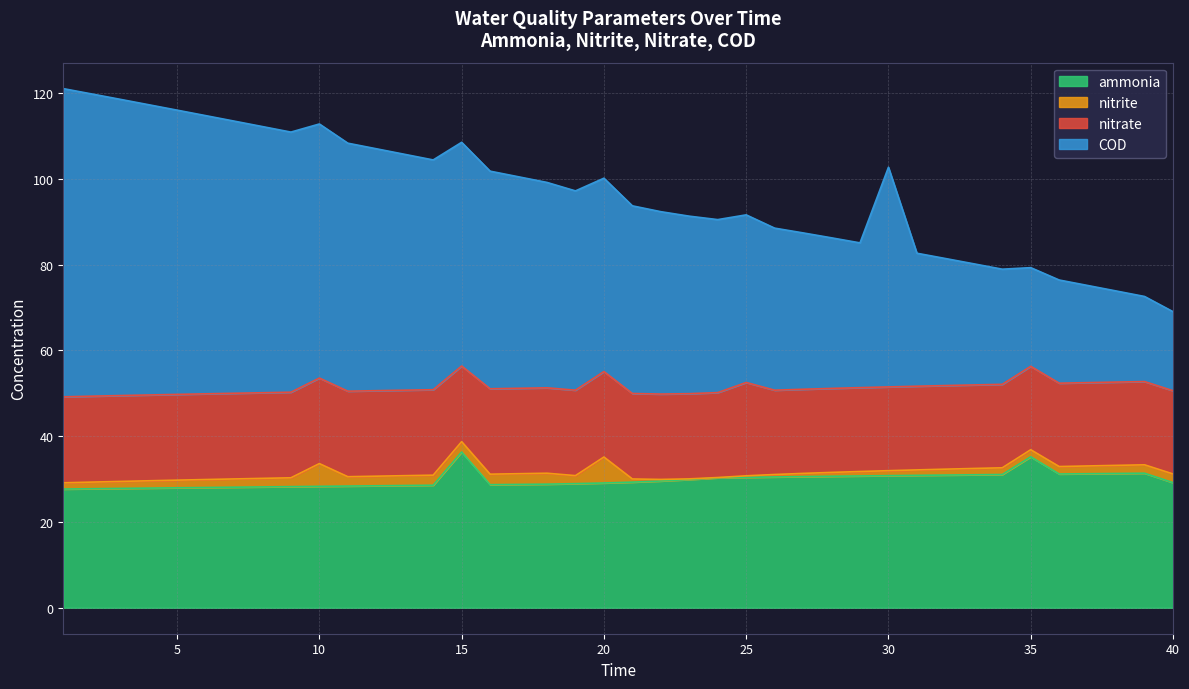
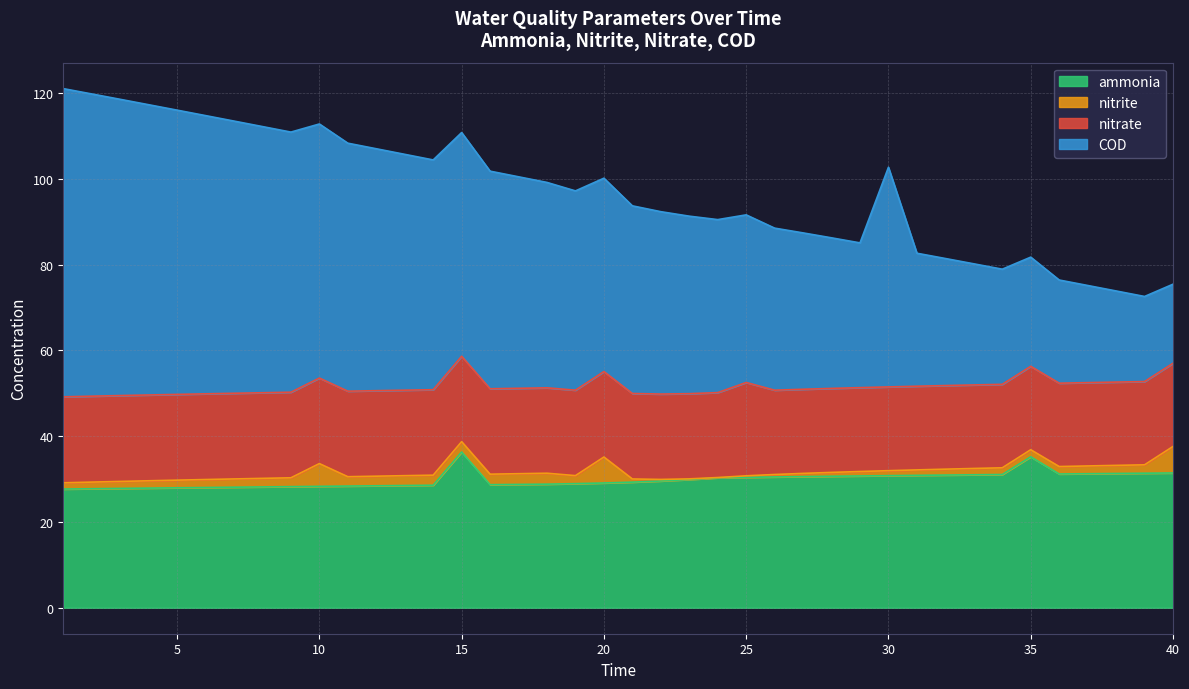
  {
    "ammonia": {
      "5": 28,
      "10": 28,
      "15": 36,
      "20": 29,
      "30": 31,
      "35": 35,
-     "40": 29
+     "40": 31
    },
    "nitrite": {
      "5": 2,
      "10": 5,
      "15": 2,
      "20": 6,
      "30": 1,
      "35": 2,
-     "40": 2
+     "40": 6
    },
    "nitrate": {
      "5": 20,
      "10": 20,
-     "15": 18,
+     "15": 20,
      "20": 20,
      "25": 22,
      "30": 20,
      "35": 19,
      "40": 19
    },
    "COD": {
      "5": 66,
      "10": 59,
      "15": 52,
      "20": 45,
      "25": 39,
      "30": 51,
-     "35": 23,
+     "35": 25,
      "40": 18
    }
  }
